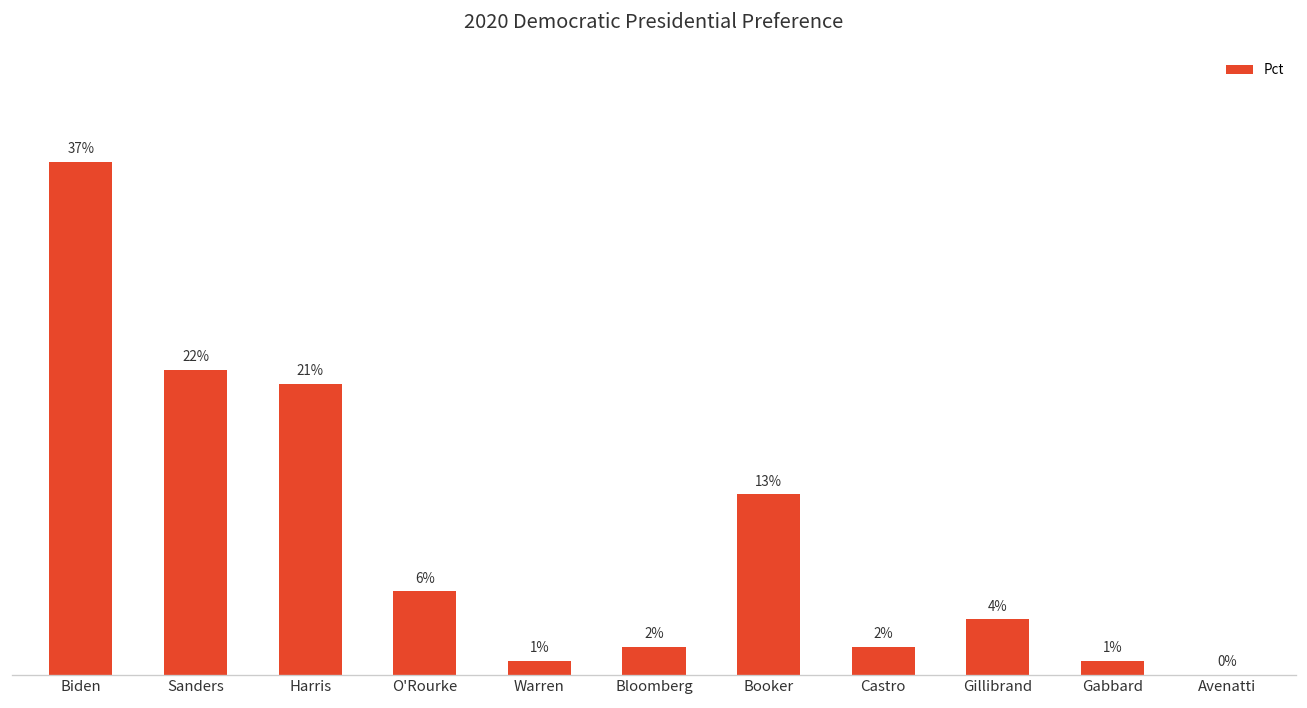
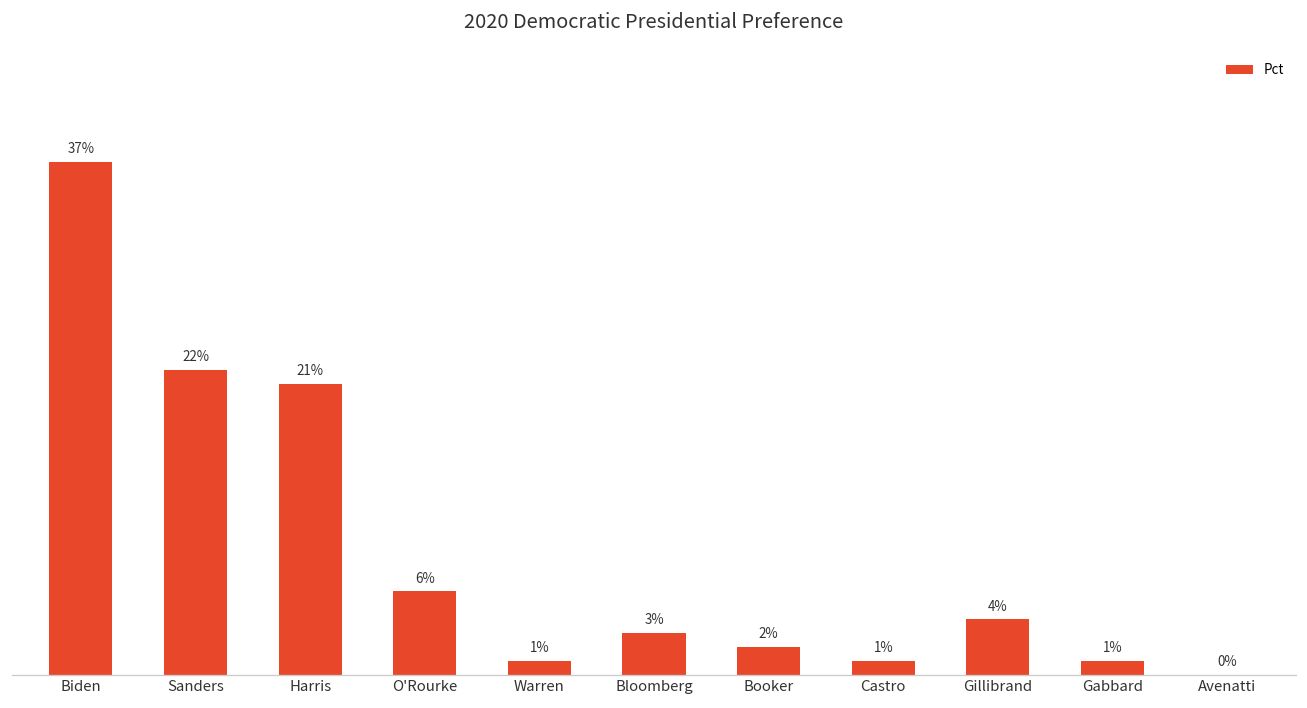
  {
    "Biden": "37%",
    "Sanders": "22%",
    "Harris": "21%",
    "O'Rourke": "6%",
    "Warren": "1%",
-   "Bloomberg": "2%",
-   "Booker": "13%",
-   "Castro": "2%",
+   "Bloomberg": "3%",
+   "Booker": "2%",
+   "Castro": "1%",
    "Gillibrand": "4%",
    "Gabbard": "1%",
    "Avenatti": "0%"
  }
